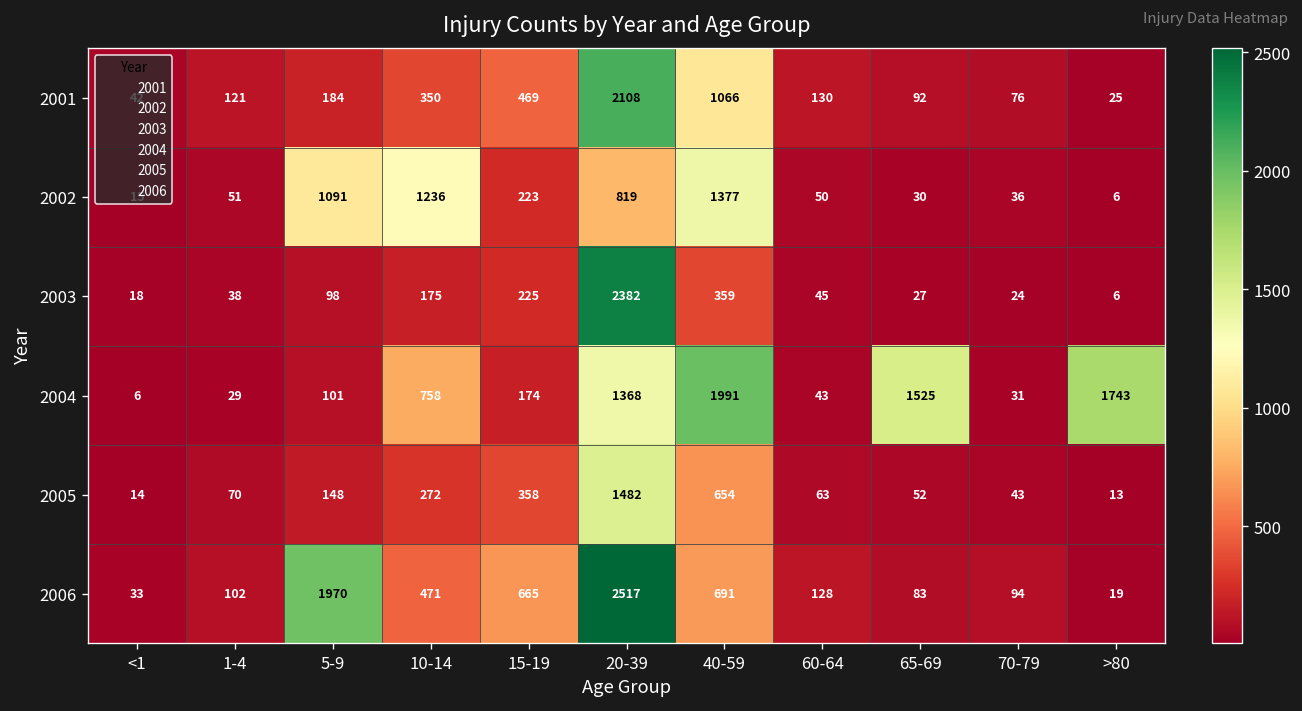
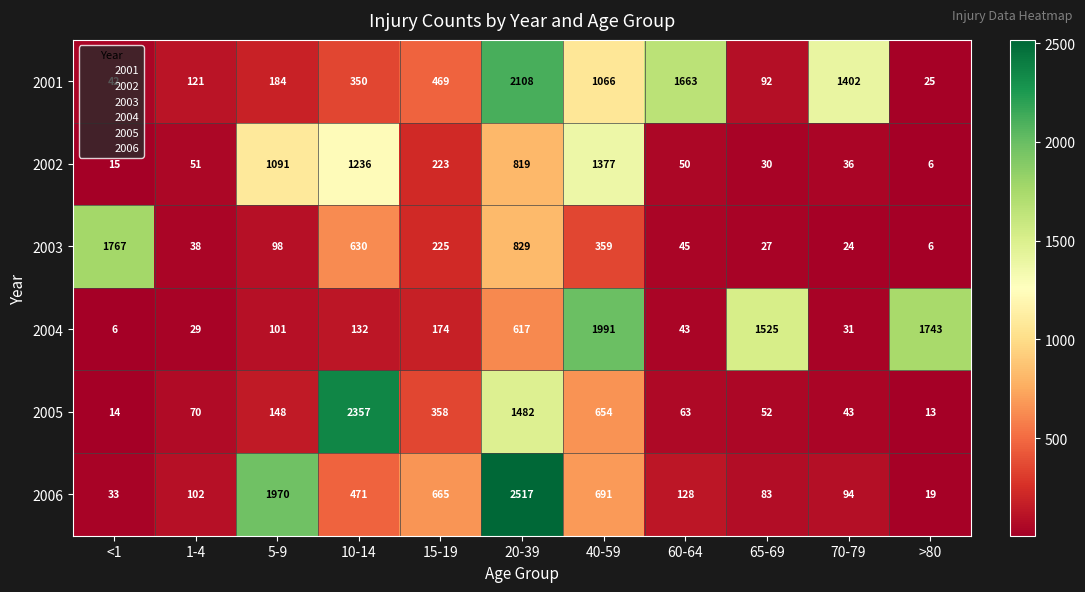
  {
    "2001": {
      "1-4": 121,
      "5-9": 184,
      "10-14": 350,
      "15-19": 469,
      "20-39": 2108,
      "40-59": 1066,
-     "60-64": 130,
+     "60-64": 1663,
      "65-69": 92,
-     "70-79": 76,
+     "70-79": 1402,
      ">80": 25
    },
    "2002": {
      "<1": 15,
      "1-4": 51,
      "5-9": 1091,
      "10-14": 1236,
      "15-19": 223,
      "20-39": 819,
      "40-59": 1377,
      "60-64": 50,
      "65-69": 30,
      "70-79": 36,
      ">80": 6
    },
    "2003": {
-     "<1": 18,
+     "<1": 1767,
      "1-4": 38,
      "5-9": 98,
-     "10-14": 175,
+     "10-14": 630,
      "15-19": 225,
-     "20-39": 2382,
+     "20-39": 829,
      "40-59": 359,
      "60-64": 45,
      "65-69": 27,
      "70-79": 24,
      ">80": 6
    },
    "2004": {
      "<1": 6,
      "1-4": 29,
      "5-9": 101,
-     "10-14": 758,
+     "10-14": 132,
      "15-19": 174,
-     "20-39": 1368,
+     "20-39": 617,
      "40-59": 1991,
      "60-64": 43,
      "65-69": 1525,
      "70-79": 31,
      ">80": 1743
    },
    "2005": {
      "<1": 14,
      "1-4": 70,
      "5-9": 148,
-     "10-14": 272,
+     "10-14": 2357,
      "15-19": 358,
      "20-39": 1482,
      "40-59": 654,
      "60-64": 63,
      "65-69": 52,
      "70-79": 43,
      ">80": 13
    },
    "2006": {
      "<1": 33,
      "1-4": 102,
      "5-9": 1970,
      "10-14": 471,
      "15-19": 665,
      "20-39": 2517,
      "40-59": 691,
      "60-64": 128,
      "65-69": 83,
      "70-79": 94,
      ">80": 19
    }
  }
